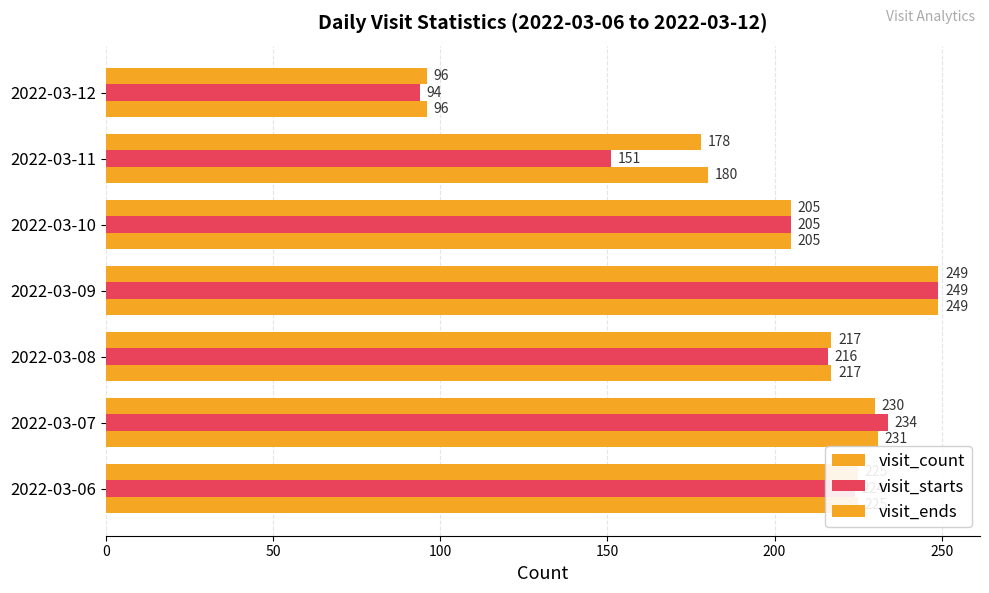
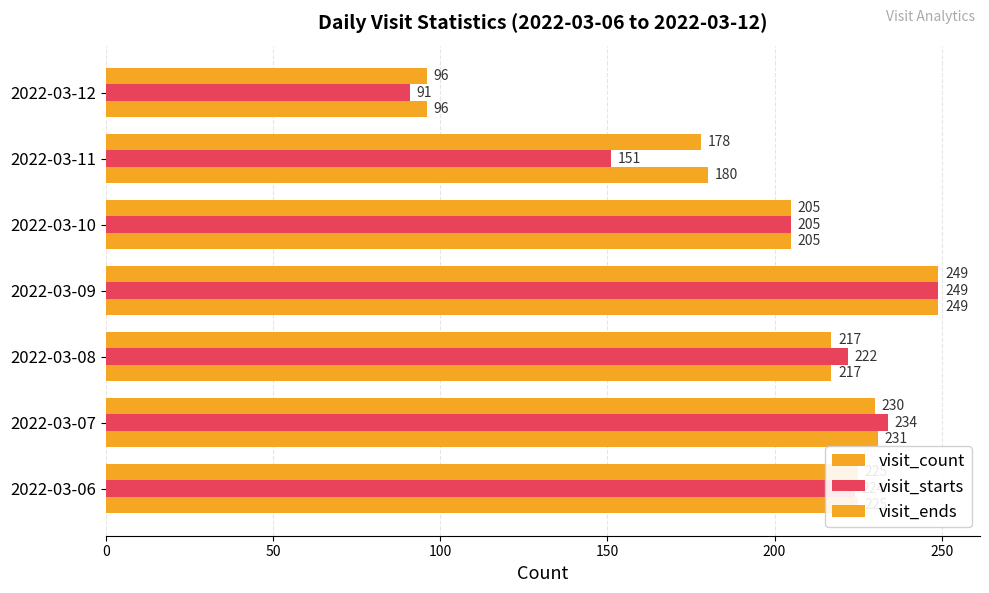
  {
    "visit_starts": {
-     "2022-03-12": 94,
+     "2022-03-12": 91,
      "2022-03-11": 151,
      "2022-03-10": 205,
      "2022-03-09": 249,
-     "2022-03-08": 216,
+     "2022-03-08": 222,
      "2022-03-07": 234
    }
  }
